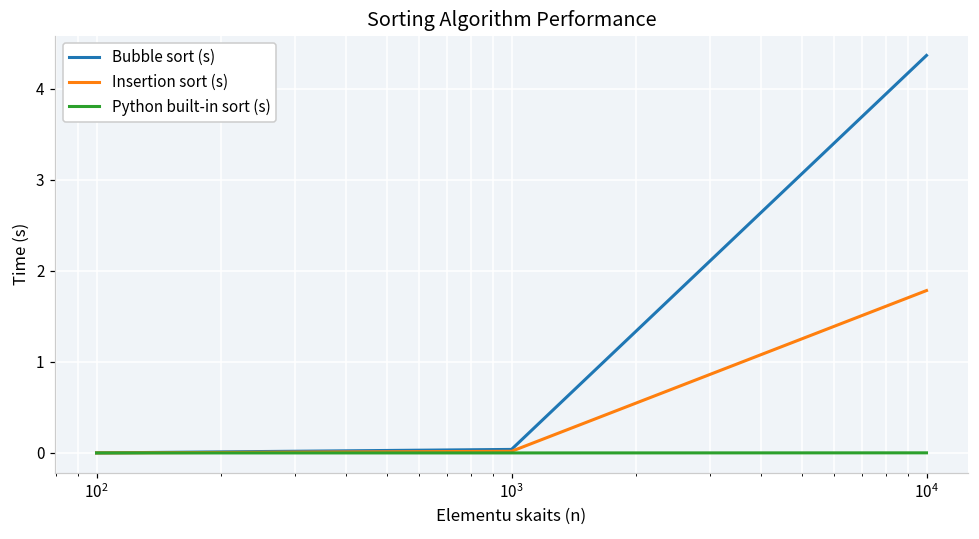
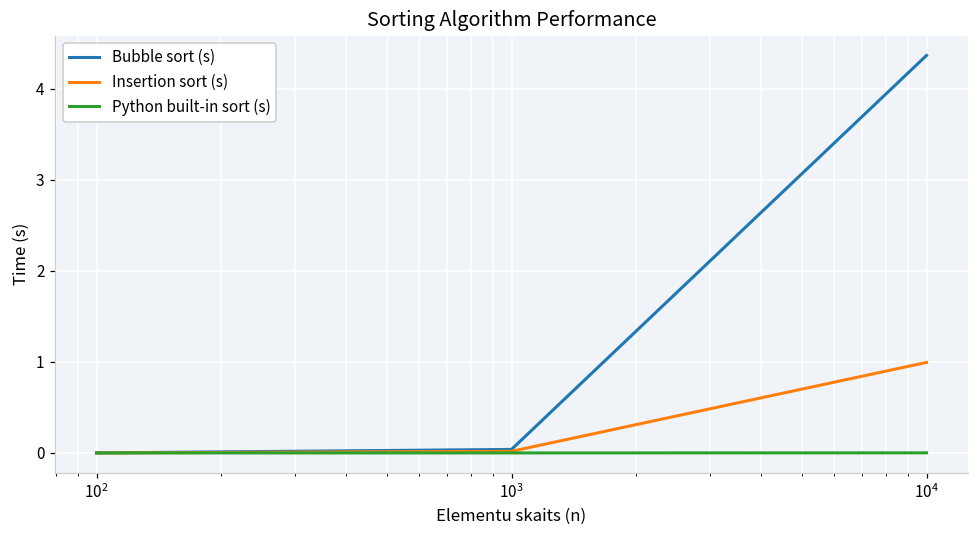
  {
    "Bubble sort (s)": {
      "10^4": 4.4
    },
    "Insertion sort (s)": {
-     "10^4": 1.8
+     "10^4": 1.0
    },
    "Python built-in sort (s)": {
      "10^4": 0.0
    }
  }
